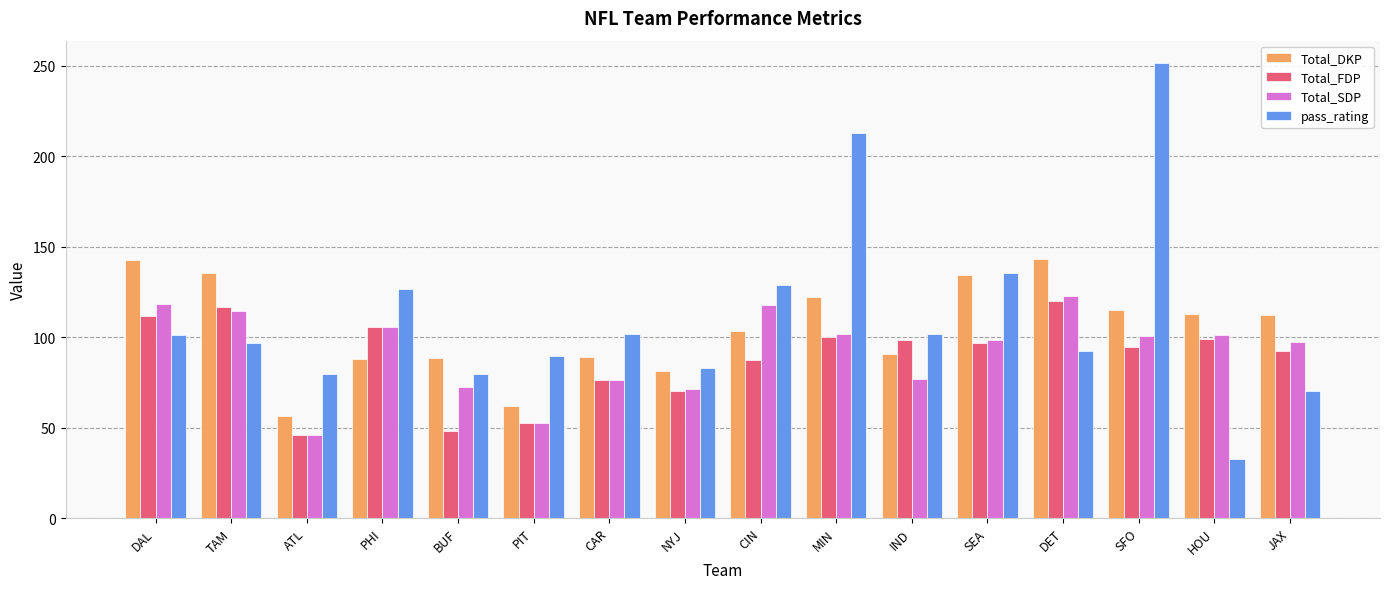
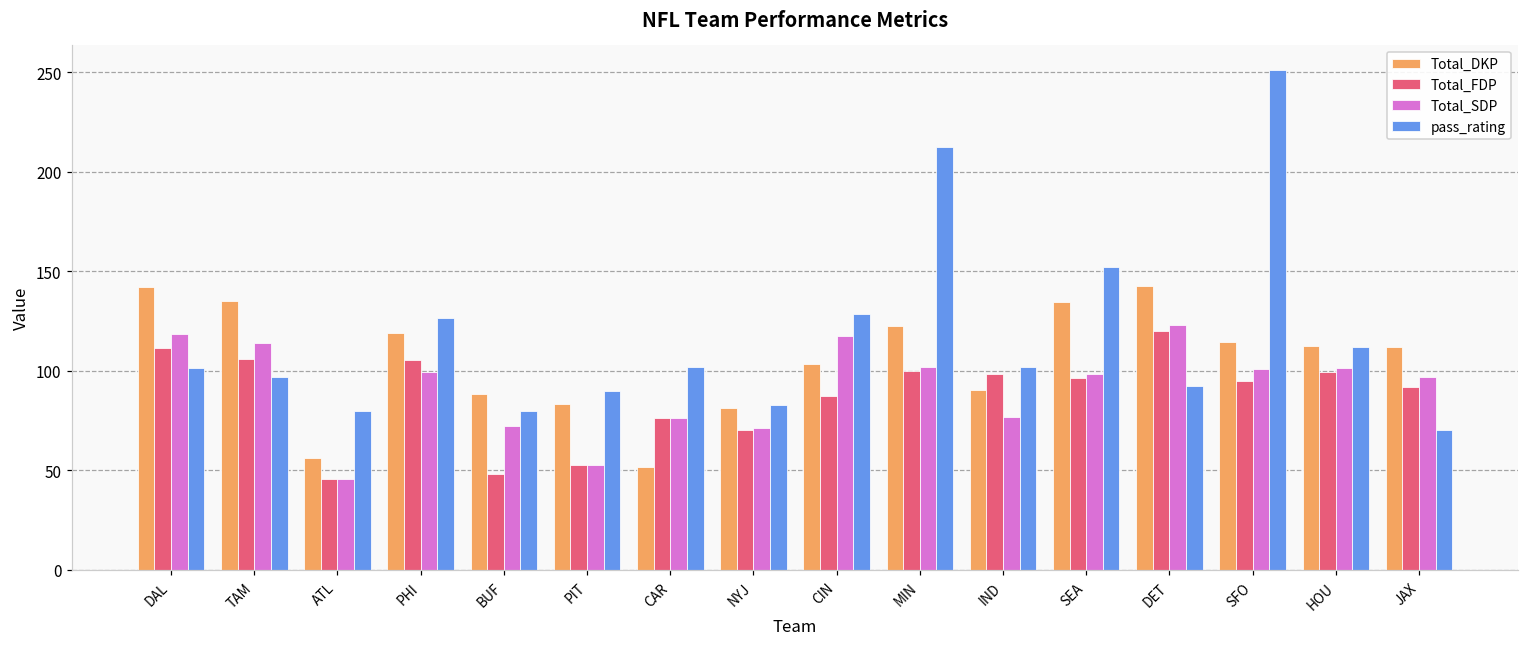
  {
    "Total_DKP": {
      "DAL": 142,
      "TAM": 135,
      "ATL": 56,
-     "PHI": 88,
+     "PHI": 119,
      "BUF": 89,
-     "PIT": 62,
-     "CAR": 89,
+     "PIT": 84,
+     "CAR": 52,
      "NYJ": 81,
      "CIN": 103,
      "MIN": 122,
      "IND": 90,
      "SEA": 135,
      "DET": 143,
      "SFO": 115,
      "HOU": 113,
      "JAX": 112
    },
    "Total_FDP": {
      "DAL": 111,
-     "TAM": 117,
+     "TAM": 106,
      "ATL": 46,
      "PHI": 106,
      "BUF": 48,
      "PIT": 53,
      "CAR": 76,
      "NYJ": 70,
      "CIN": 87,
      "MIN": 100,
      "IND": 99,
      "SEA": 97,
      "DET": 120,
      "SFO": 95,
      "HOU": 99,
      "JAX": 92
    },
    "Total_SDP": {
      "DAL": 118,
      "TAM": 114,
      "ATL": 46,
-     "PHI": 106,
+     "PHI": 99,
      "BUF": 73,
      "PIT": 53,
      "CAR": 76,
      "NYJ": 71,
      "CIN": 118,
      "MIN": 102,
      "IND": 77,
      "SEA": 99,
      "DET": 123,
      "SFO": 101,
      "HOU": 101,
      "JAX": 97
    },
    "pass_rating": {
      "DAL": 101,
      "TAM": 97,
      "ATL": 80,
      "PHI": 126,
      "BUF": 80,
      "PIT": 90,
      "CAR": 102,
      "NYJ": 83,
      "CIN": 129,
      "MIN": 213,
      "IND": 102,
-     "SEA": 135,
+     "SEA": 152,
      "DET": 93,
      "SFO": 251,
-     "HOU": 32,
+     "HOU": 112,
      "JAX": 70
    }
  }
